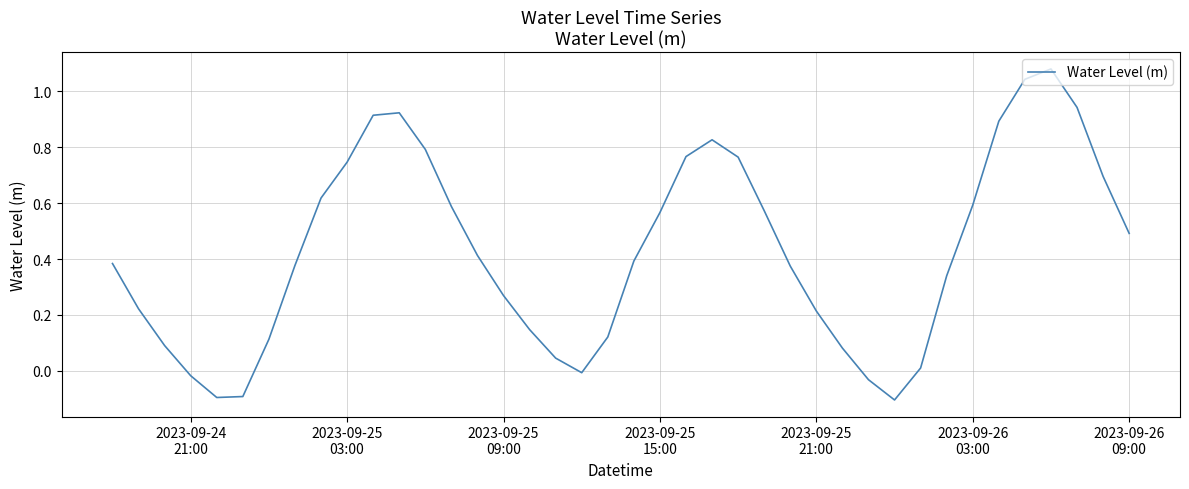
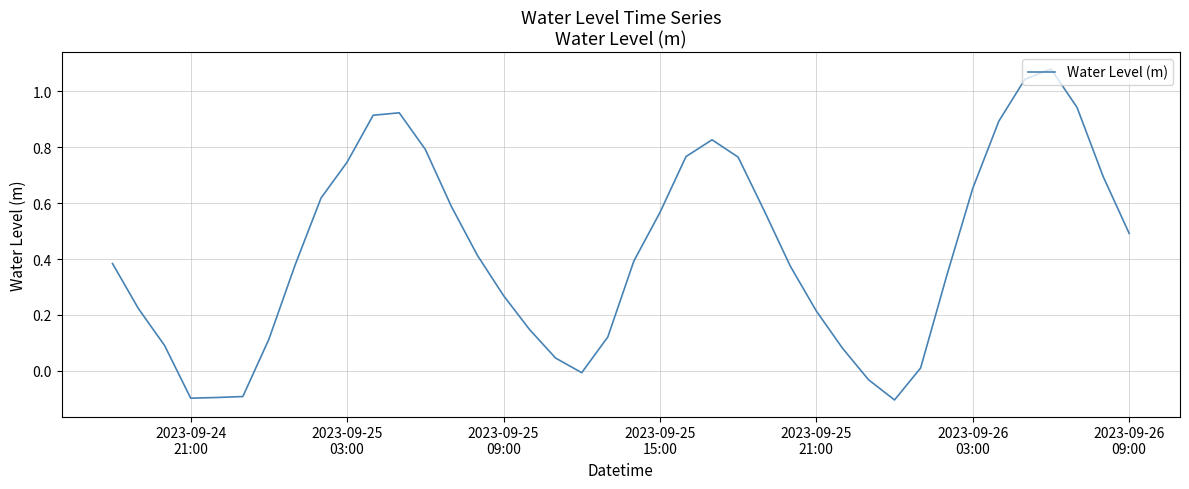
  {
-   "2023-09-24 21:00": -0.02,
+   "2023-09-24 21:00": -0.10,
    "2023-09-25 03:00": 0.75,
    "2023-09-25 09:00": 0.27,
    "2023-09-25 15:00": 0.57,
    "2023-09-25 21:00": 0.21,
-   "2023-09-26 03:00": 0.59,
+   "2023-09-26 03:00": 0.65,
    "2023-09-26 09:00": 0.49
  }
